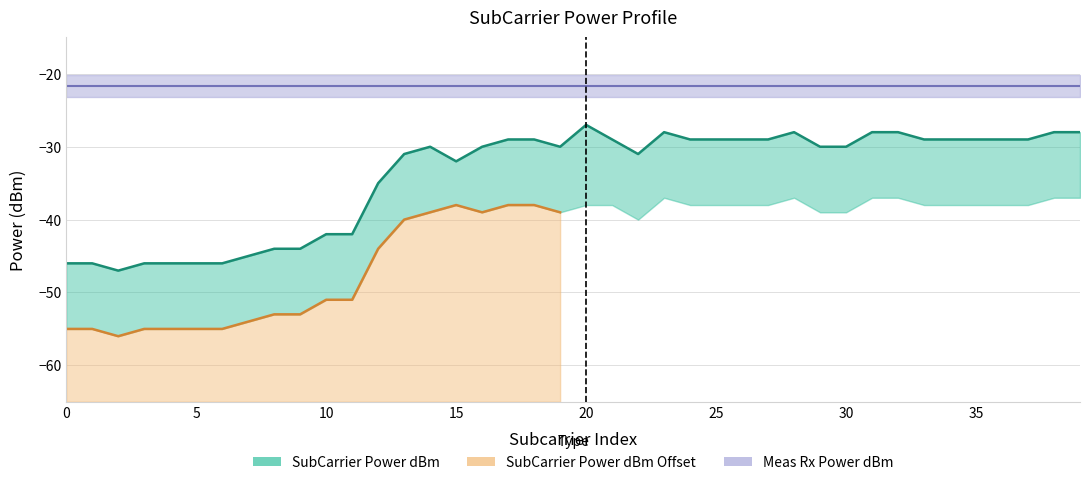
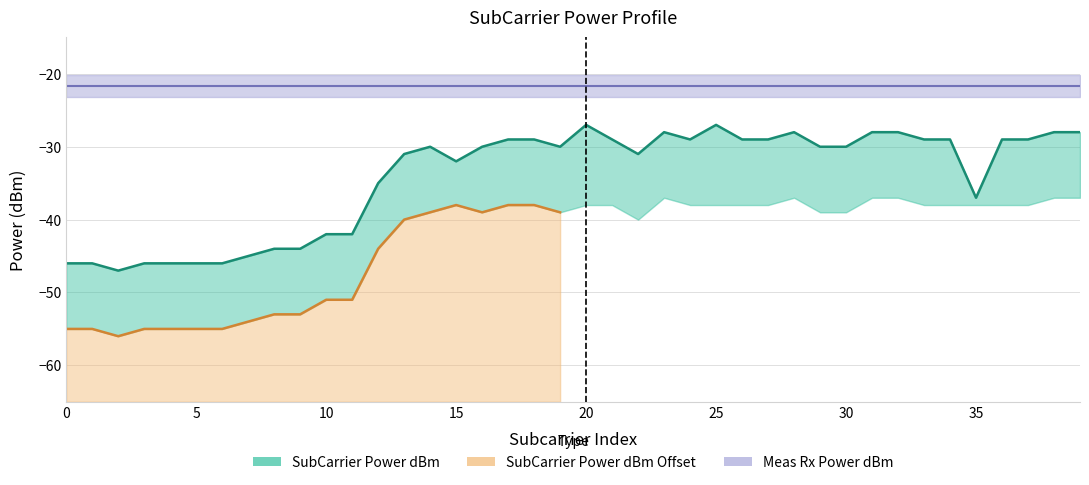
  {
    "SubCarrier Power dBm": {
      "0": -46,
      "5": -46,
      "10": -42,
      "15": -32,
      "20": -27,
-     "25": -29,
+     "25": -27,
      "30": -30,
-     "35": -29
+     "35": -37
    },
    "SubCarrier Power dBm Offset": {
      "0": -55,
      "5": -55,
      "10": -51,
      "15": -38
    },
    "Meas Rx Power dBm": {
      "0": -20,
      "5": -20,
      "10": -20,
      "15": -20,
      "20": -20,
      "25": -20,
      "30": -20,
      "35": -20
    }
  }
